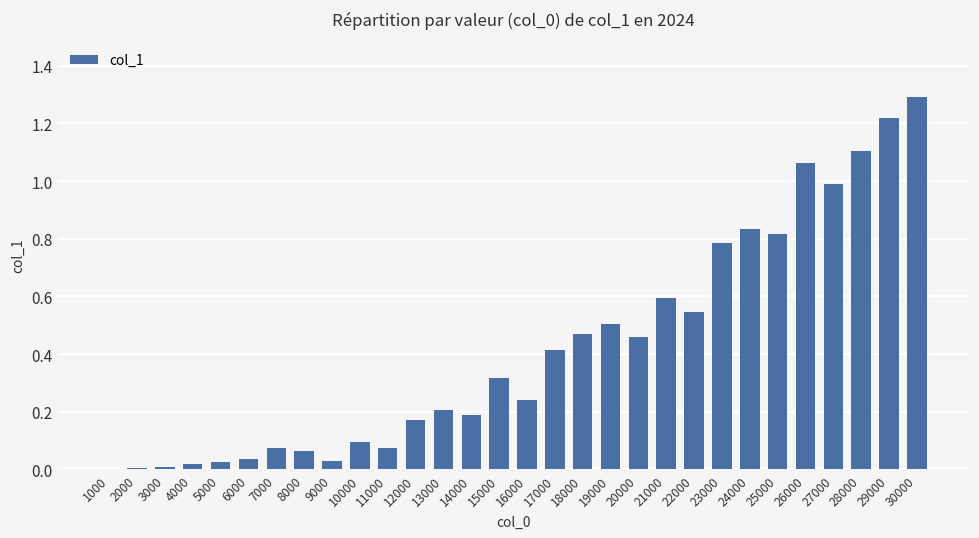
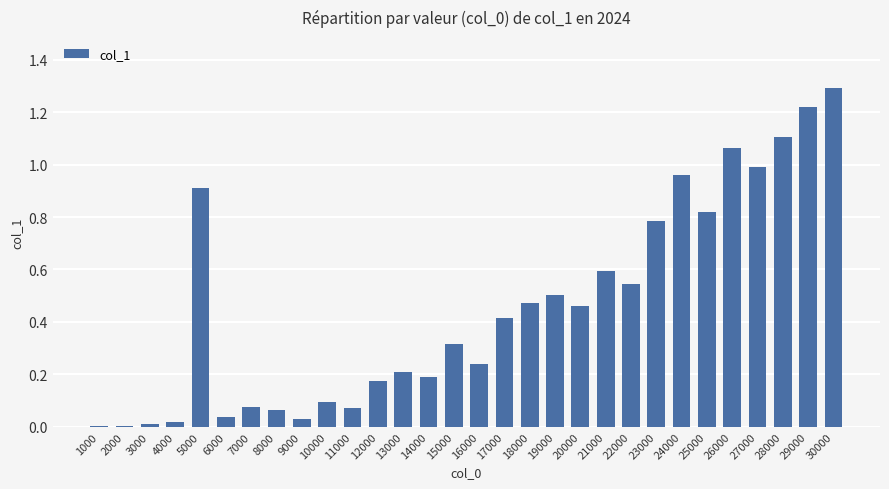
  {
    "3000": 0.01,
    "4000": 0.02,
-   "5000": 0.03,
+   "5000": 0.91,
    "6000": 0.04,
    "7000": 0.08,
    "8000": 0.06,
    "9000": 0.03,
    "10000": 0.10,
    "11000": 0.07,
    "12000": 0.17,
    "13000": 0.21,
    "14000": 0.19,
    "15000": 0.32,
    "16000": 0.24,
    "17000": 0.41,
    "18000": 0.47,
    "19000": 0.50,
    "20000": 0.46,
    "21000": 0.60,
    "22000": 0.55,
    "23000": 0.79,
-   "24000": 0.83,
+   "24000": 0.96,
    "25000": 0.82,
    "26000": 1.06,
    "27000": 0.99,
    "28000": 1.11,
    "29000": 1.22,
    "30000": 1.29
  }
